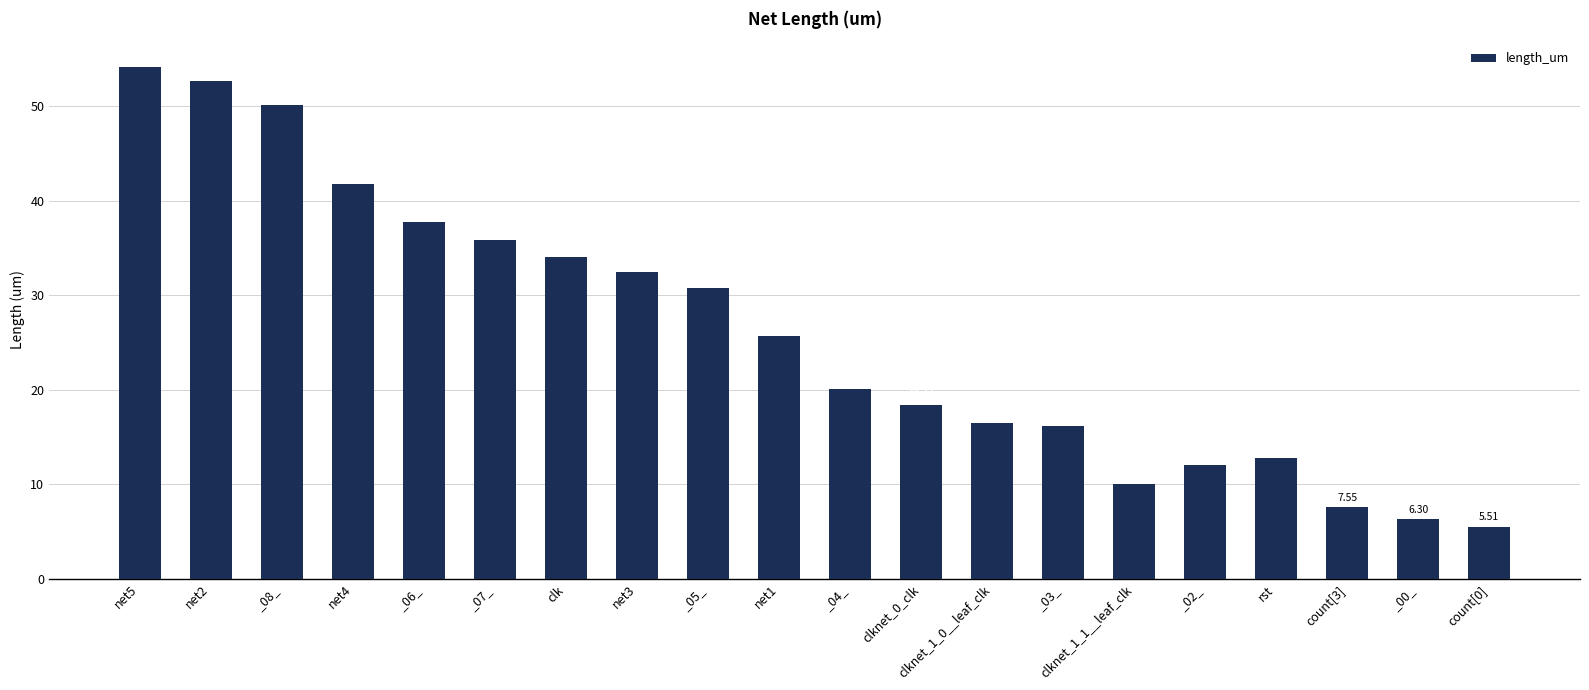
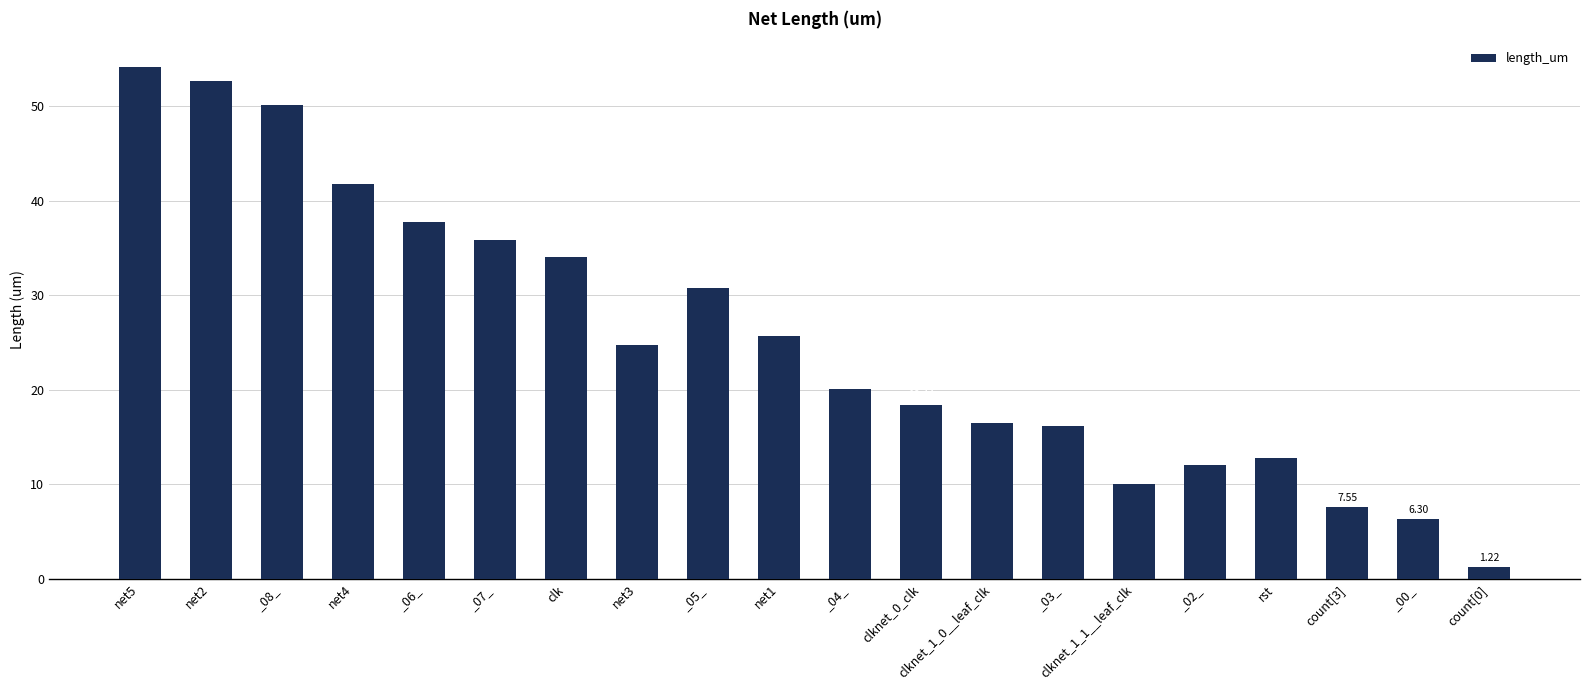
  {
-   "net3": 32,
+   "net3": 25,
    "count[3]": 7.55,
    "_00_": 6.30,
-   "count[0]": 5.51
+   "count[0]": 1.22
  }
